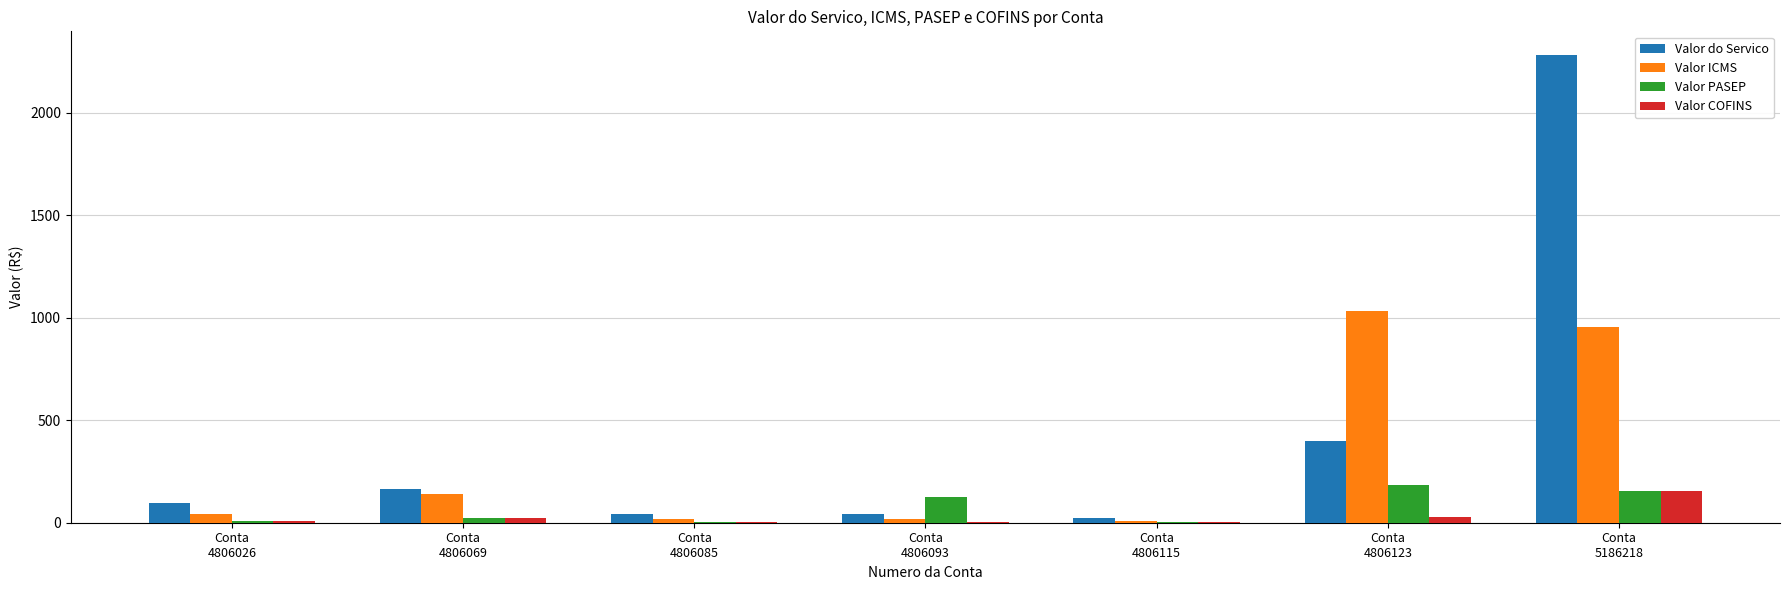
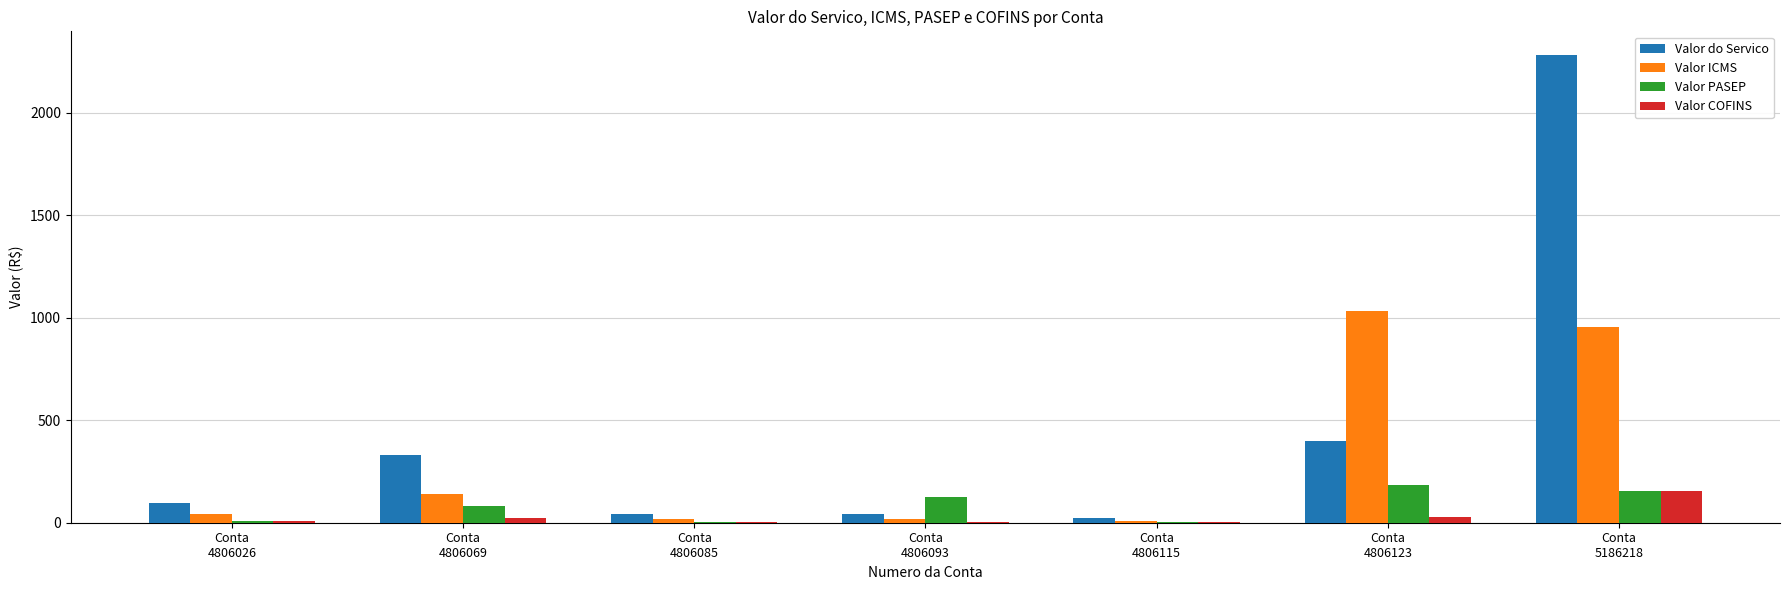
  {
    "Valor do Servico": {
      "Conta 4806026": 100,
-     "Conta 4806069": 160,
+     "Conta 4806069": 330,
      "Conta 4806085": 40,
      "Conta 4806093": 40,
      "Conta 4806115": 20,
      "Conta 4806123": 400,
      "Conta 5186218": 2280
    },
    "Valor ICMS": {
      "Conta 4806026": 40,
      "Conta 4806069": 140,
      "Conta 4806085": 20,
      "Conta 4806093": 20,
      "Conta 4806123": 1030,
      "Conta 5186218": 960
    },
    "Valor PASEP": {
-     "Conta 4806069": 20,
+     "Conta 4806069": 80,
      "Conta 4806093": 130,
      "Conta 4806123": 180,
      "Conta 5186218": 160
    },
    "Valor COFINS": {
      "Conta 4806069": 20,
      "Conta 4806123": 30,
      "Conta 5186218": 160
    }
  }
